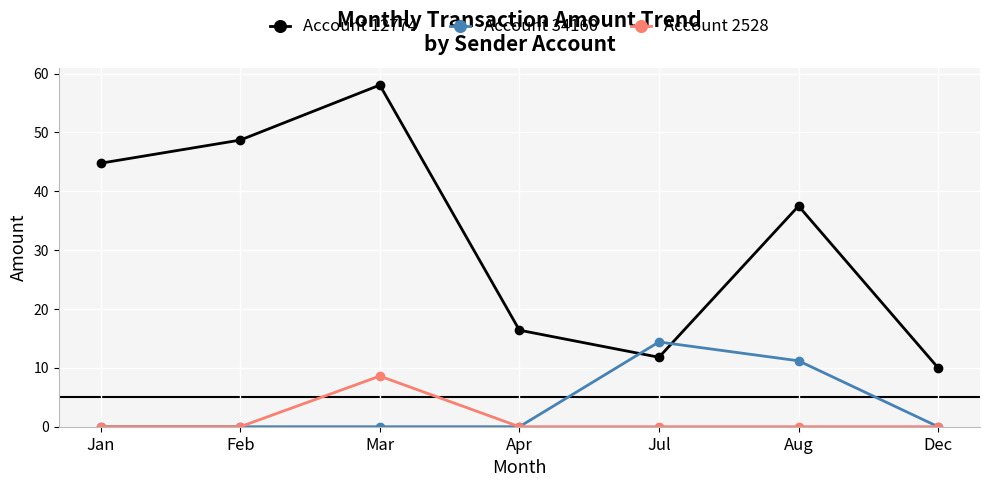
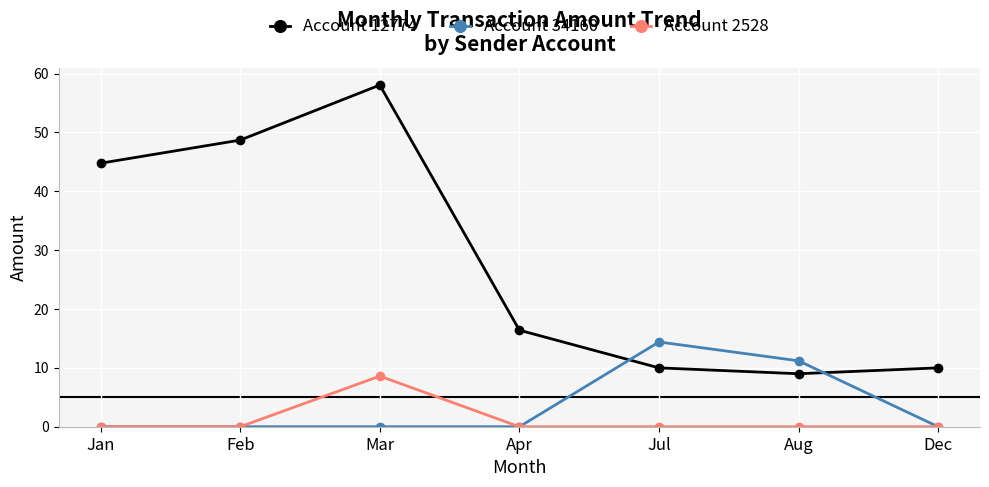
  {
    "Account 12774": {
      "Jan": 45,
      "Feb": 49,
      "Mar": 58,
      "Apr": 16,
-     "Jul": 12,
-     "Aug": 38,
+     "Jul": 10,
+     "Aug": 9,
      "Dec": 10
    },
    "Account 34160": {
      "Mar": 0,
      "Jul": 14,
      "Aug": 11
    },
    "Account 2528": {
      "Mar": 9,
      "Jul": 0,
      "Aug": 0
    }
  }
